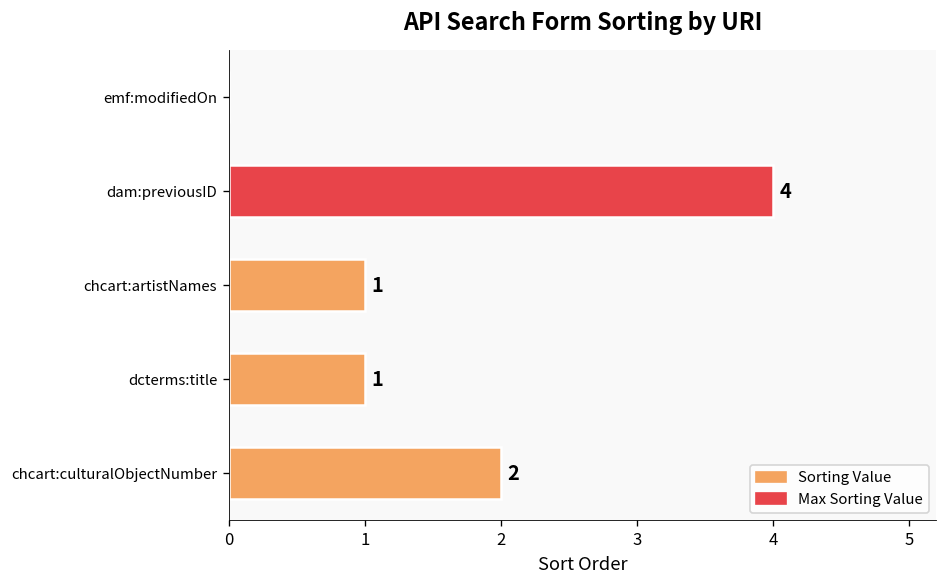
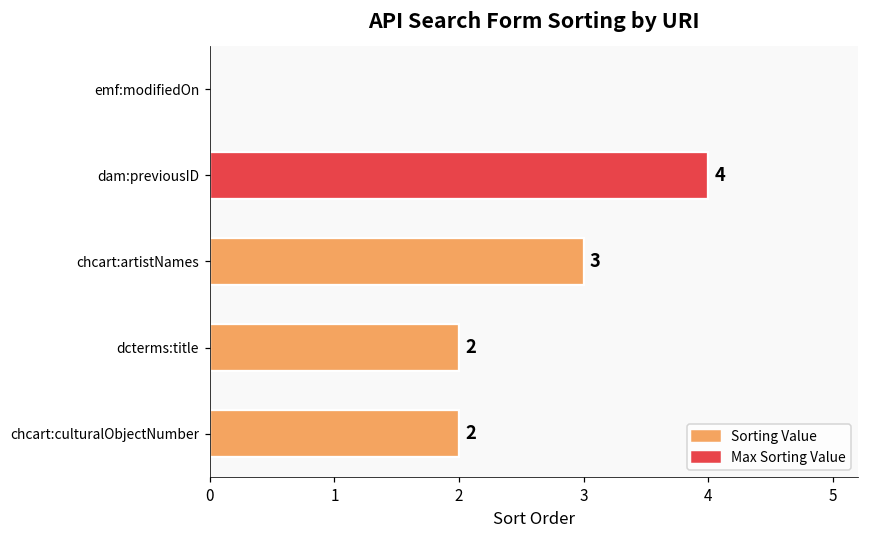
  {
    "dam:previousID": 4,
-   "chcart:artistNames": 1,
-   "dcterms:title": 1,
+   "chcart:artistNames": 3,
+   "dcterms:title": 2,
    "chcart:culturalObjectNumber": 2
  }
